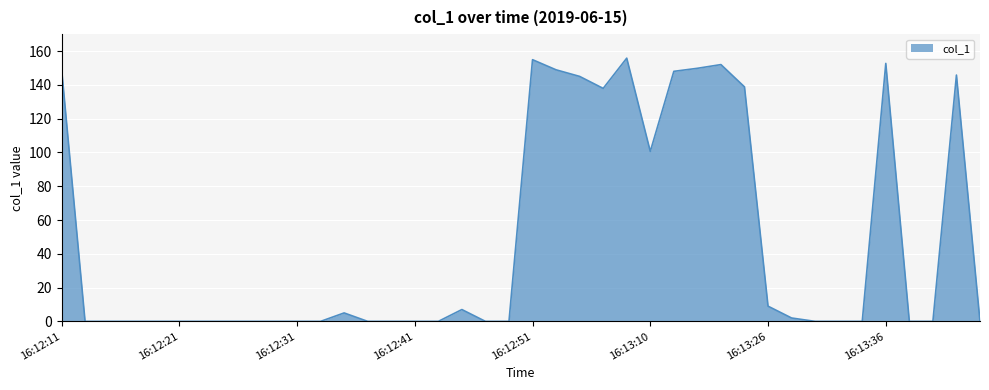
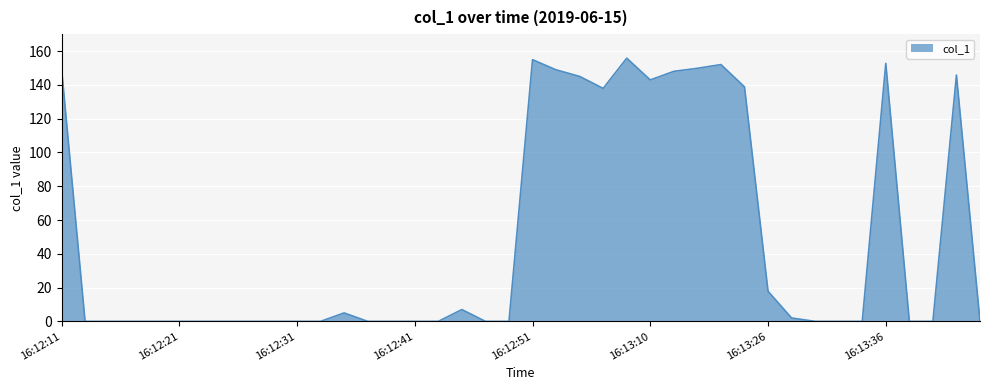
  {
    "16:12:11": 150,
    "16:12:21": 0,
    "16:12:31": 0,
    "16:12:41": 0,
    "16:12:51": 155,
-   "16:13:10": 101,
-   "16:13:26": 9,
+   "16:13:10": 143,
+   "16:13:26": 18,
    "16:13:36": 153
  }
